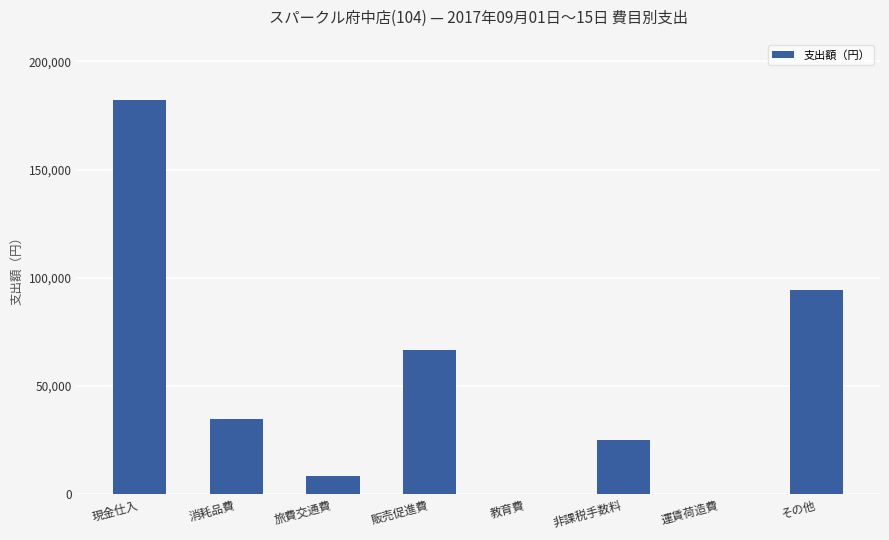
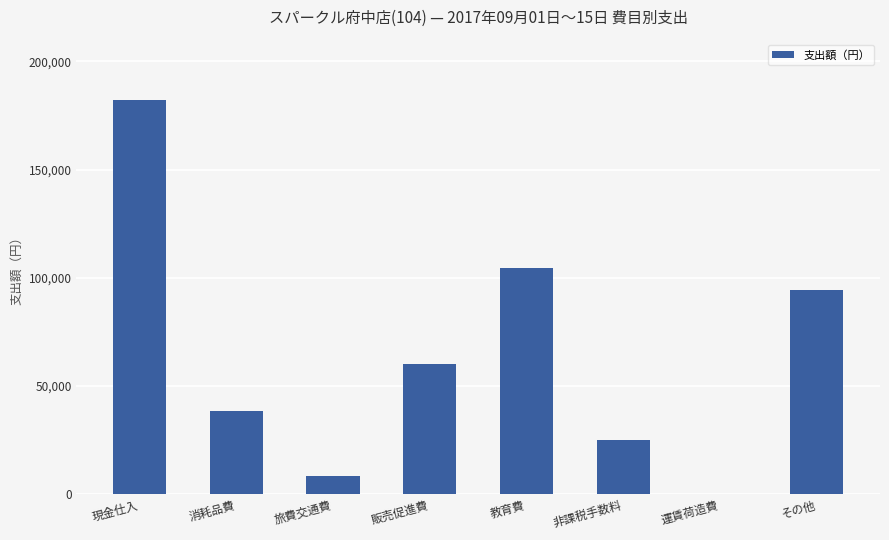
  {
    "現金仕入": "182,000",
-   "消耗品費": "35,000",
+   "消耗品費": "39,000",
    "旅費交通費": "8,000",
-   "販売促進費": "67,000",
-   "教育費": "0",
+   "販売促進費": "60,000",
+   "教育費": "105,000",
    "非課税手数料": "25,000",
    "運賃荷造費": "0",
    "その他": "94,000"
  }
